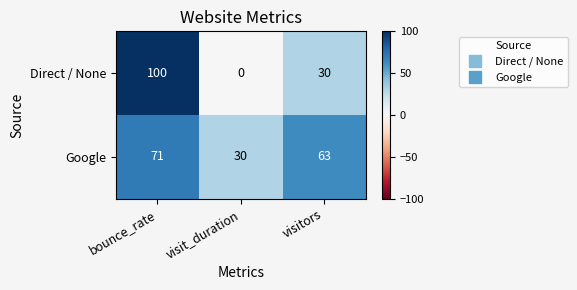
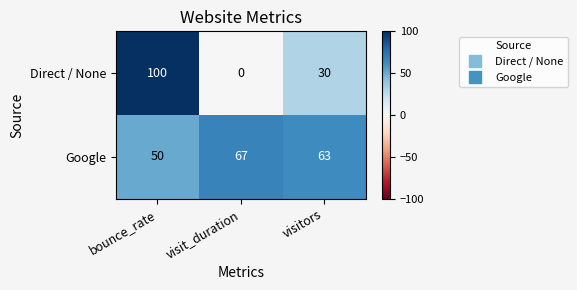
  {
    "Direct / None": {
      "bounce_rate": 100,
      "visit_duration": 0,
      "visitors": 30
    },
    "Google": {
-     "bounce_rate": 71,
-     "visit_duration": 30,
+     "bounce_rate": 50,
+     "visit_duration": 67,
      "visitors": 63
    }
  }
